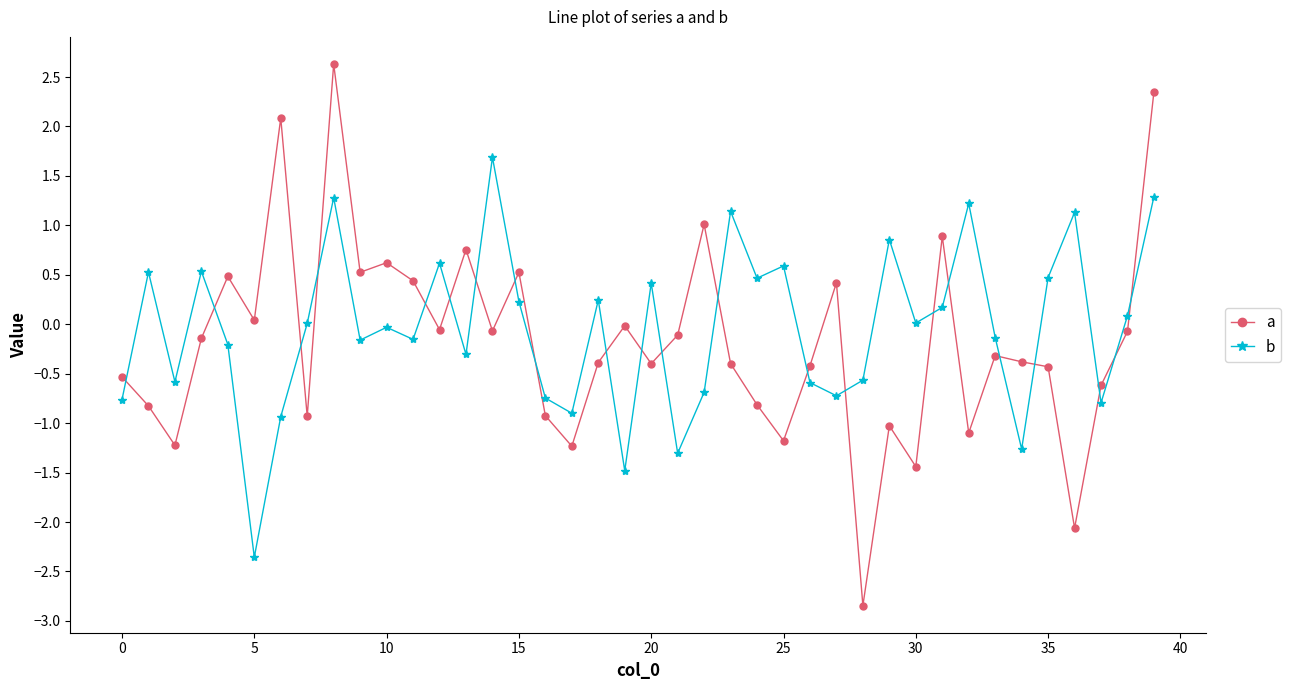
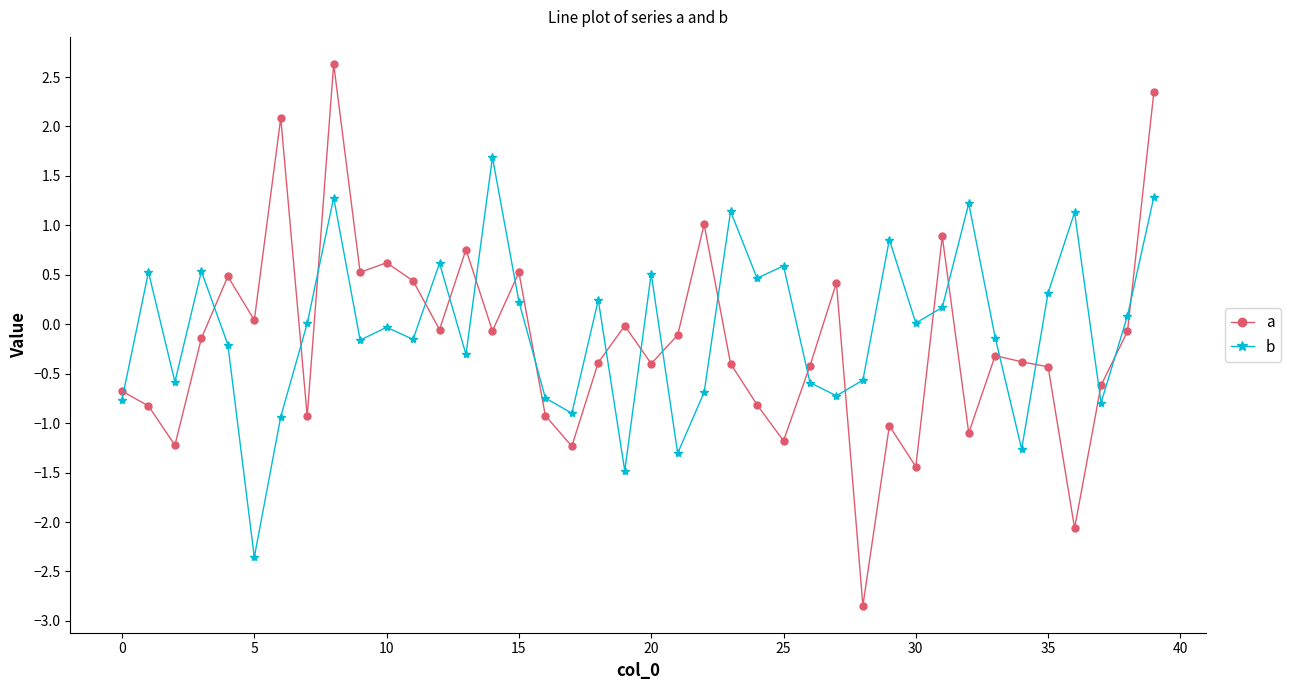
  {
    "a": {
-     "0": -0.5,
+     "0": -0.7,
      "5": 0.0,
      "10": 0.6,
      "15": 0.5,
      "20": -0.4,
      "25": -1.2,
      "30": -1.4,
      "35": -0.4
    },
    "b": {
      "0": -0.8,
      "5": -2.4,
      "10": 0.0,
      "15": 0.2,
-     "20": 0.4,
+     "20": 0.5,
      "25": 0.6,
      "30": 0.0,
-     "35": 0.5
+     "35": 0.3
    }
  }
